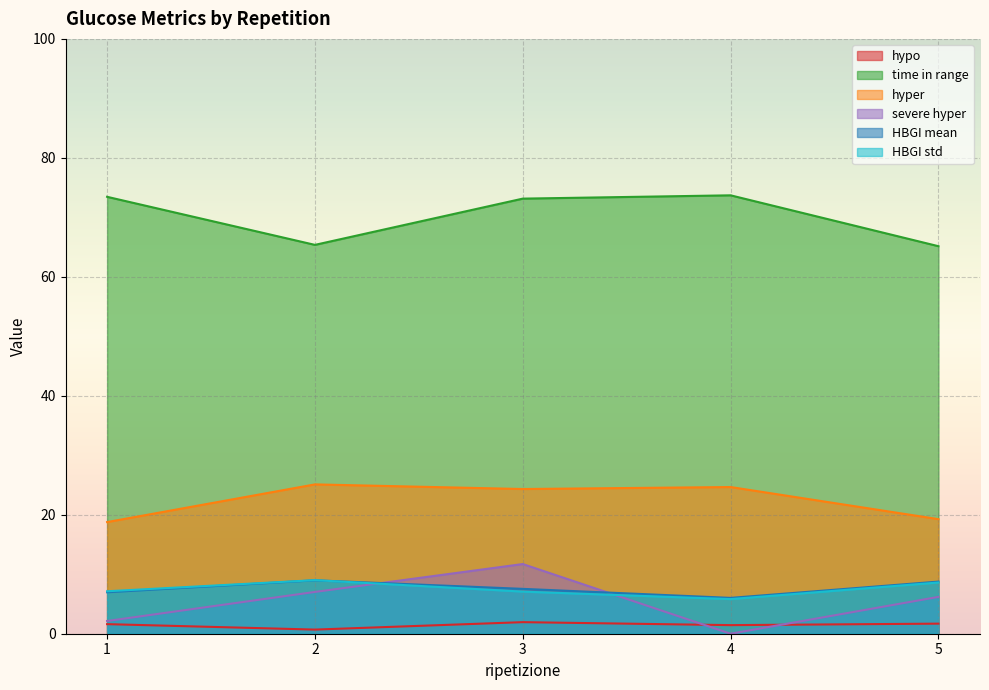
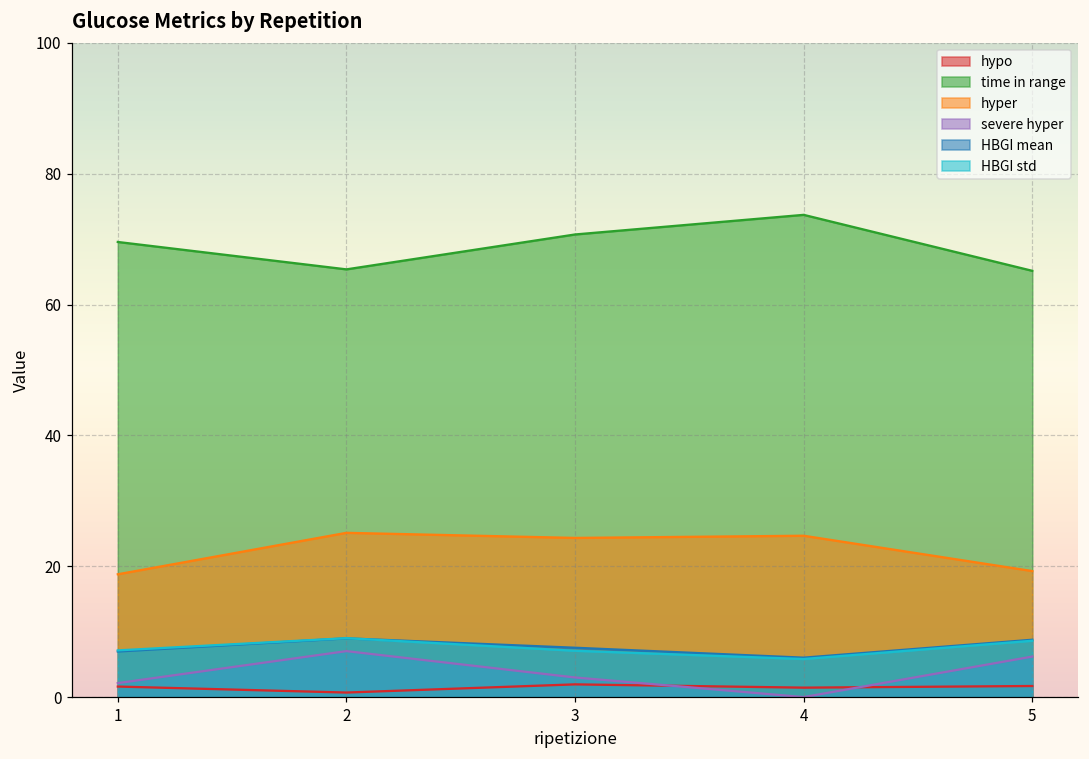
  {
    "hypo": {
      "1": 2,
      "2": 1,
      "3": 2,
      "4": 1,
      "5": 2
    },
    "time in range": {
-     "1": 73,
+     "1": 70,
      "2": 65,
-     "3": 73,
+     "3": 71,
      "4": 74,
      "5": 65
    },
    "hyper": {
      "1": 19,
      "2": 25,
      "3": 24,
      "4": 25,
      "5": 19
    },
    "severe hyper": {
      "1": 2,
      "2": 7,
-     "3": 12,
+     "3": 3,
      "4": 0,
      "5": 6
    },
    "HBGI mean": {
      "3": 8
    },
    "HBGI std": {
      "3": 7
    }
  }
